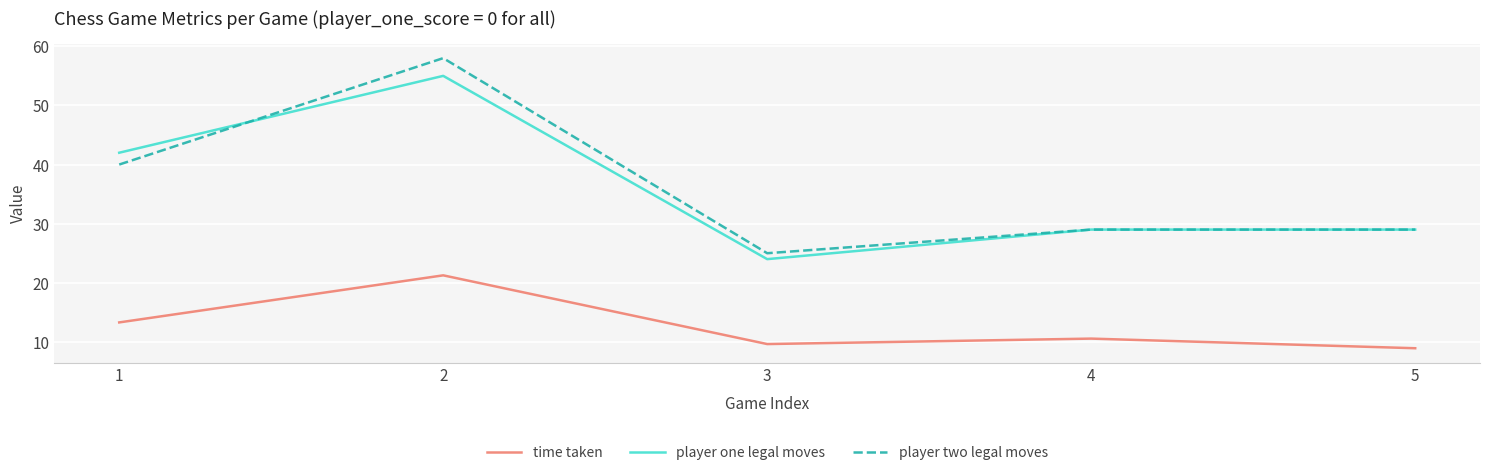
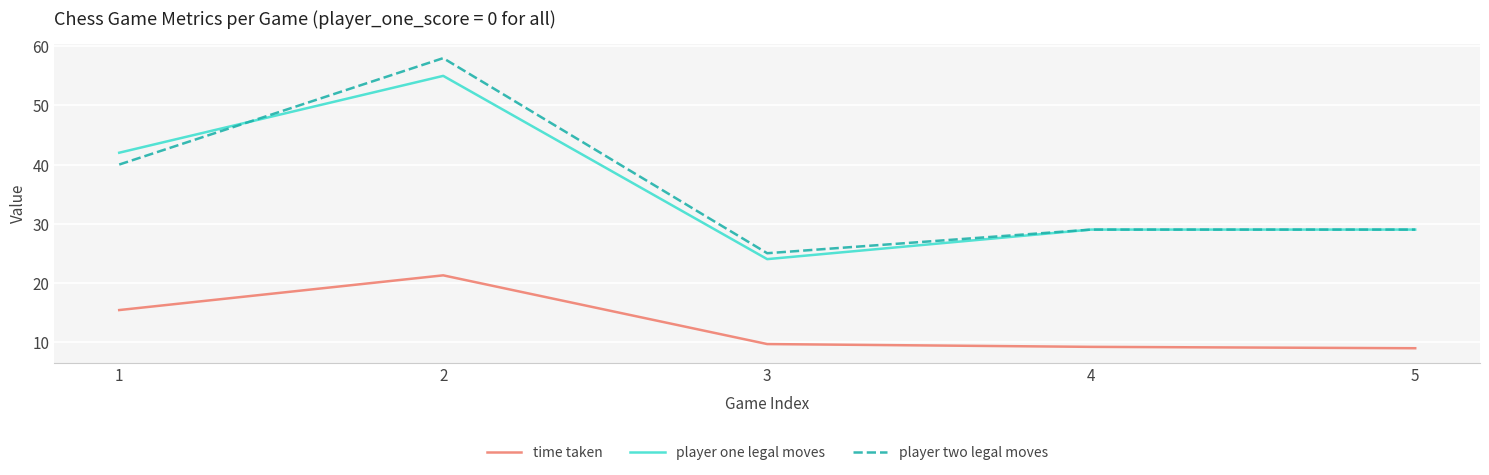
  {
    "time taken": {
-     "1": 13,
+     "1": 15,
      "2": 21,
      "3": 10,
-     "4": 11,
+     "4": 9,
      "5": 9
    },
    "player one legal moves": {
      "1": 42,
      "2": 55,
      "3": 24
    },
    "player two legal moves": {
      "1": 40,
      "2": 58,
      "3": 25
    }
  }
